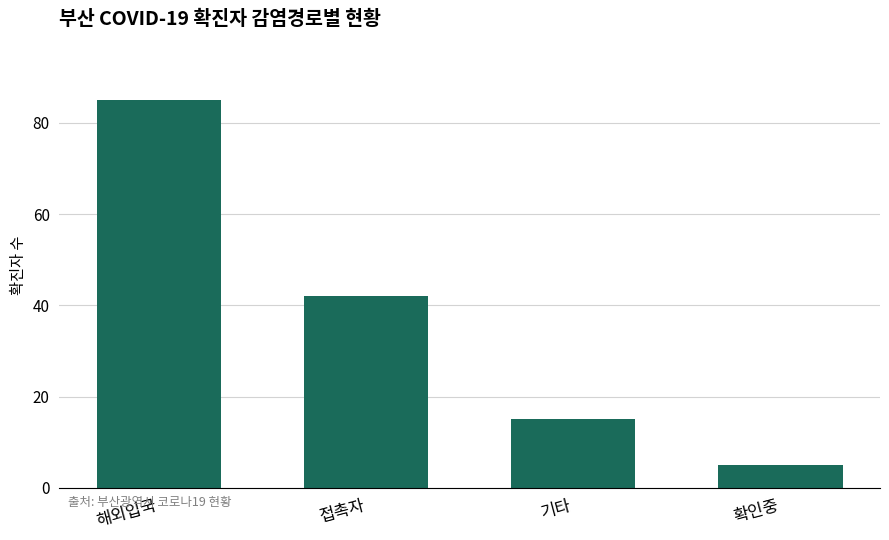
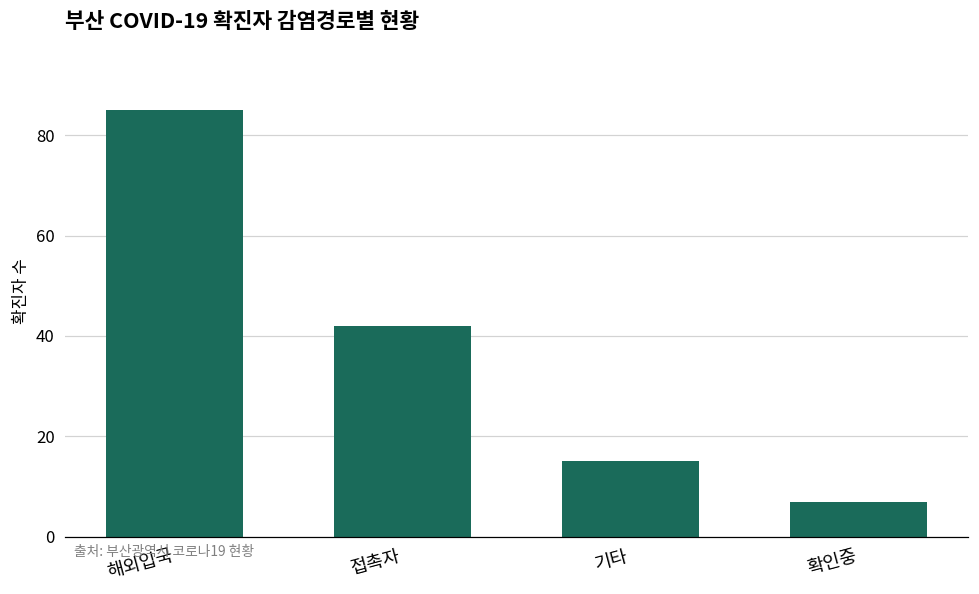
  {
    "해외입국": 85,
    "접촉자": 42,
    "기타": 15,
-   "확인중": 5
+   "확인중": 7
  }
